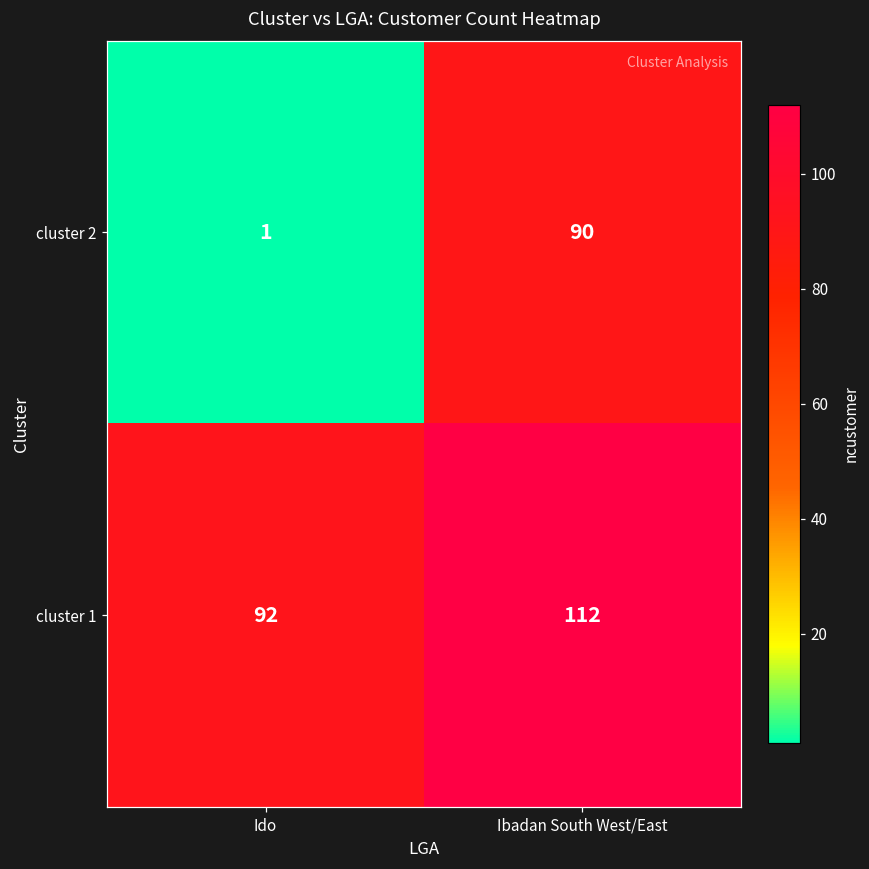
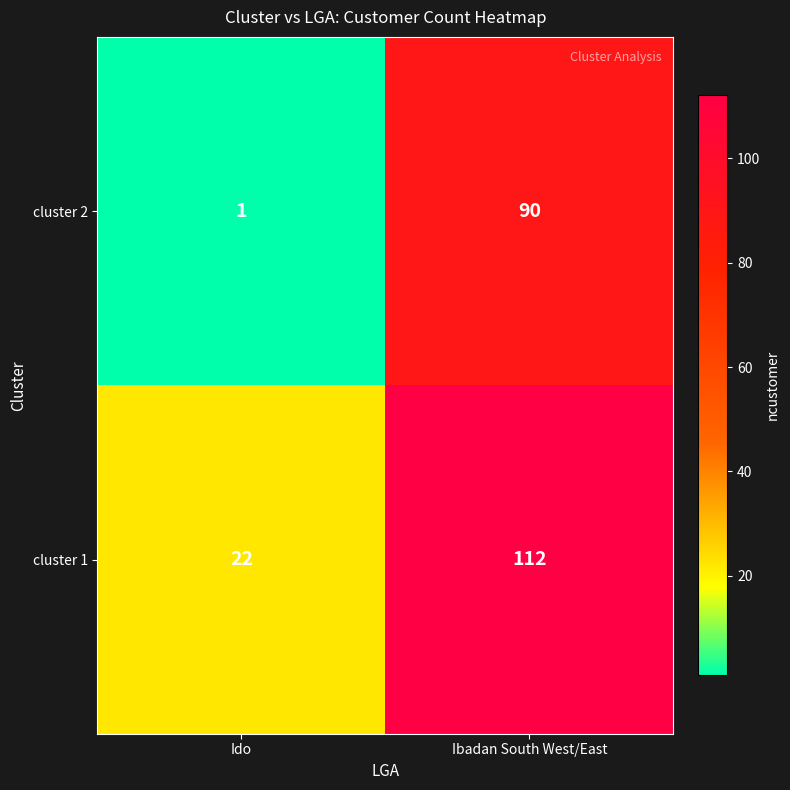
  {
    "cluster 2": {
      "Ido": 1
    },
    "cluster 1": {
-     "Ido": 92,
+     "Ido": 22,
      "Ibadan South West/East": 112
    }
  }
